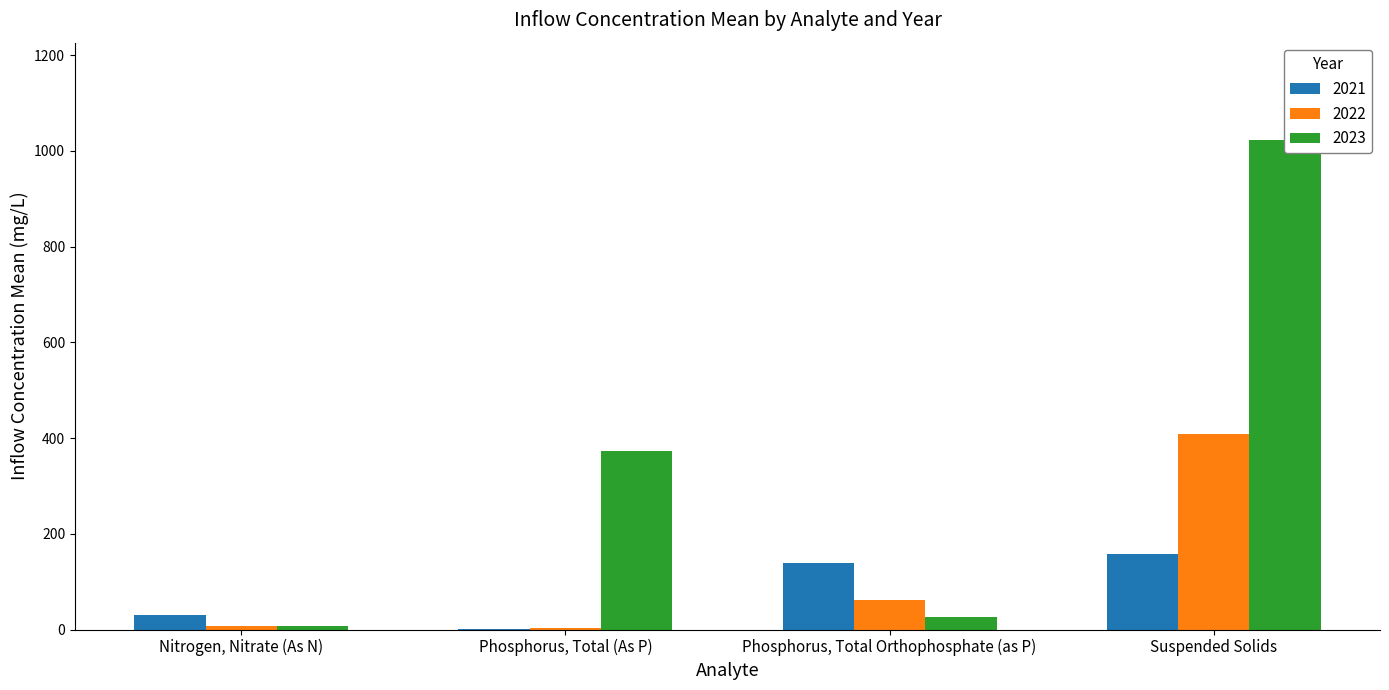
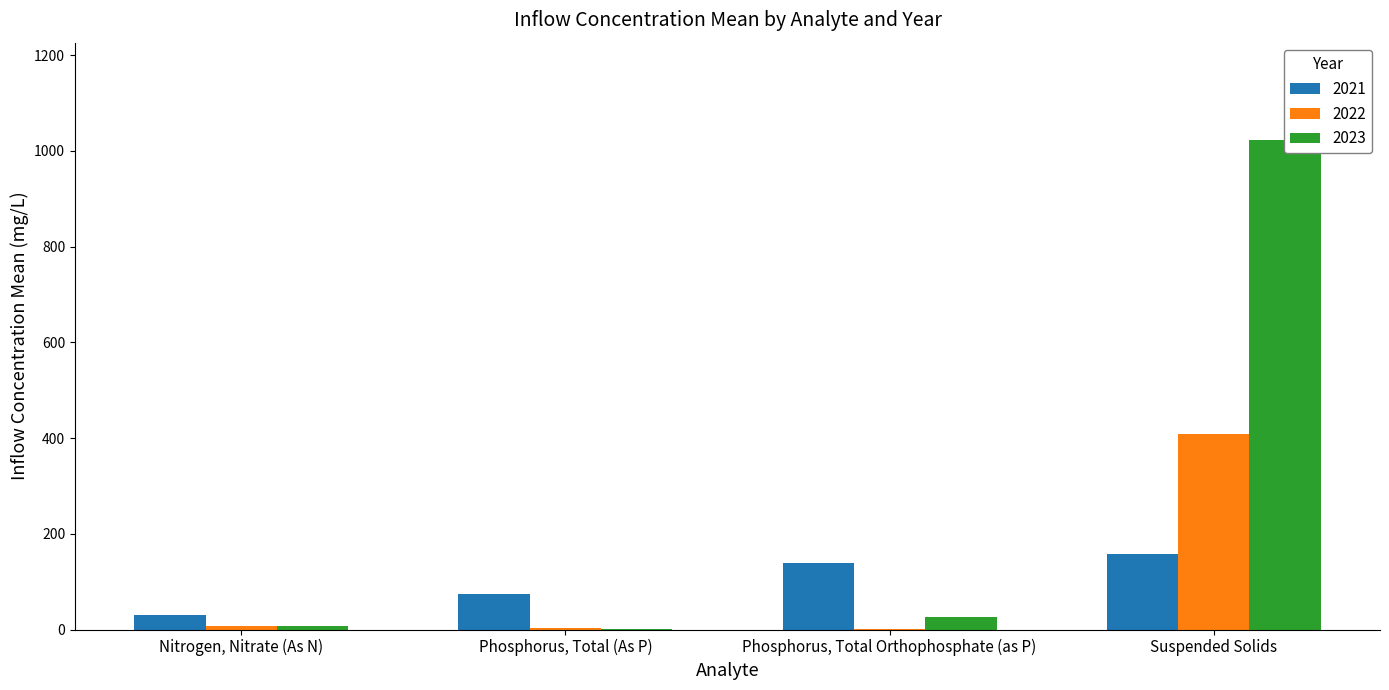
  {
    "2021": {
      "Nitrogen, Nitrate (As N)": 30,
-     "Phosphorus, Total (As P)": 0,
+     "Phosphorus, Total (As P)": 70,
      "Phosphorus, Total Orthophosphate (as P)": 140,
      "Suspended Solids": 160
    },
    "2022": {
      "Nitrogen, Nitrate (As N)": 10,
-     "Phosphorus, Total Orthophosphate (as P)": 60,
+     "Phosphorus, Total Orthophosphate (as P)": 0,
      "Suspended Solids": 410
    },
    "2023": {
      "Nitrogen, Nitrate (As N)": 10,
-     "Phosphorus, Total (As P)": 370,
+     "Phosphorus, Total (As P)": 0,
      "Phosphorus, Total Orthophosphate (as P)": 30
    }
  }
